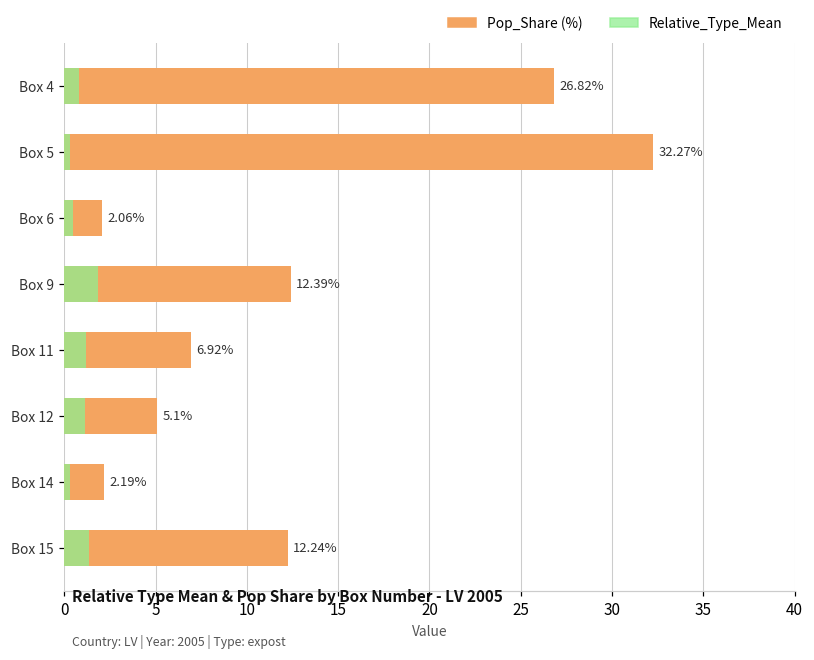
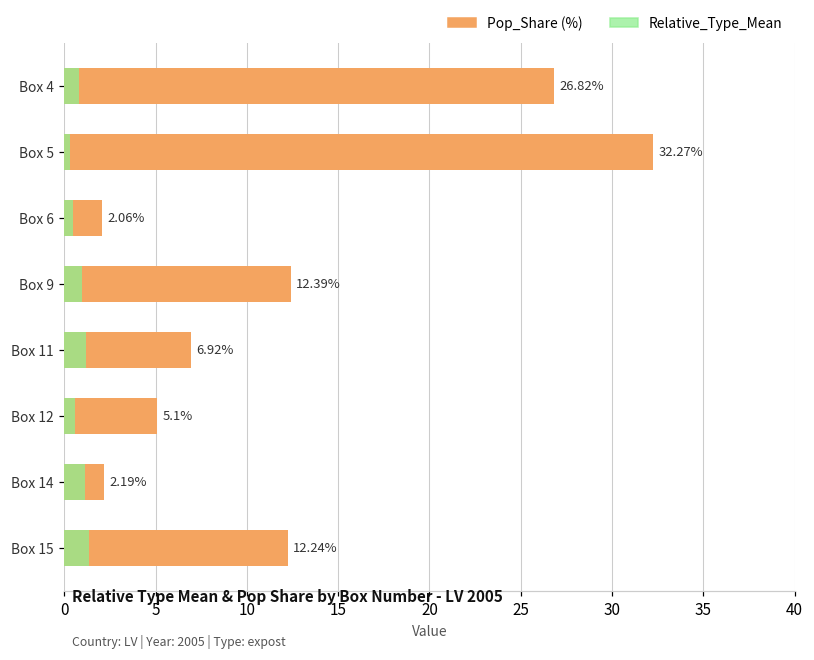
  {
    "Relative_Type_Mean": {
-     "Box 9": 1.8,
-     "Box 12": 1.1,
-     "Box 14": 0.3
+     "Box 9": 1.0,
+     "Box 12": 0.6,
+     "Box 14": 1.2
    }
  }
